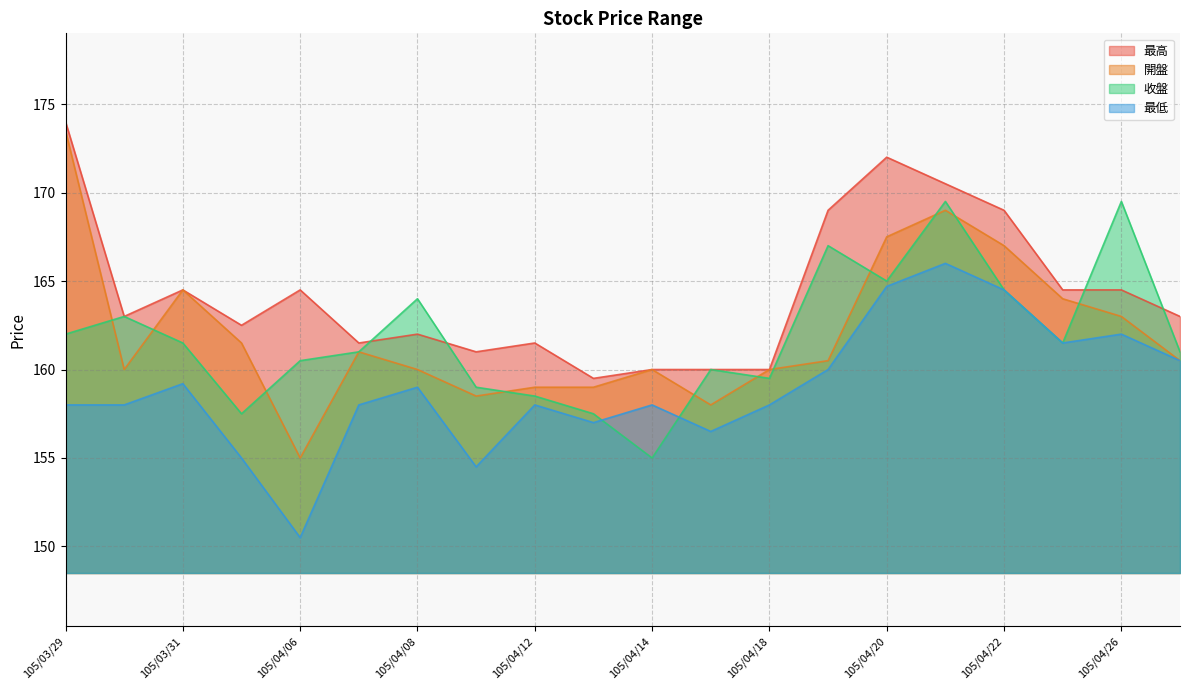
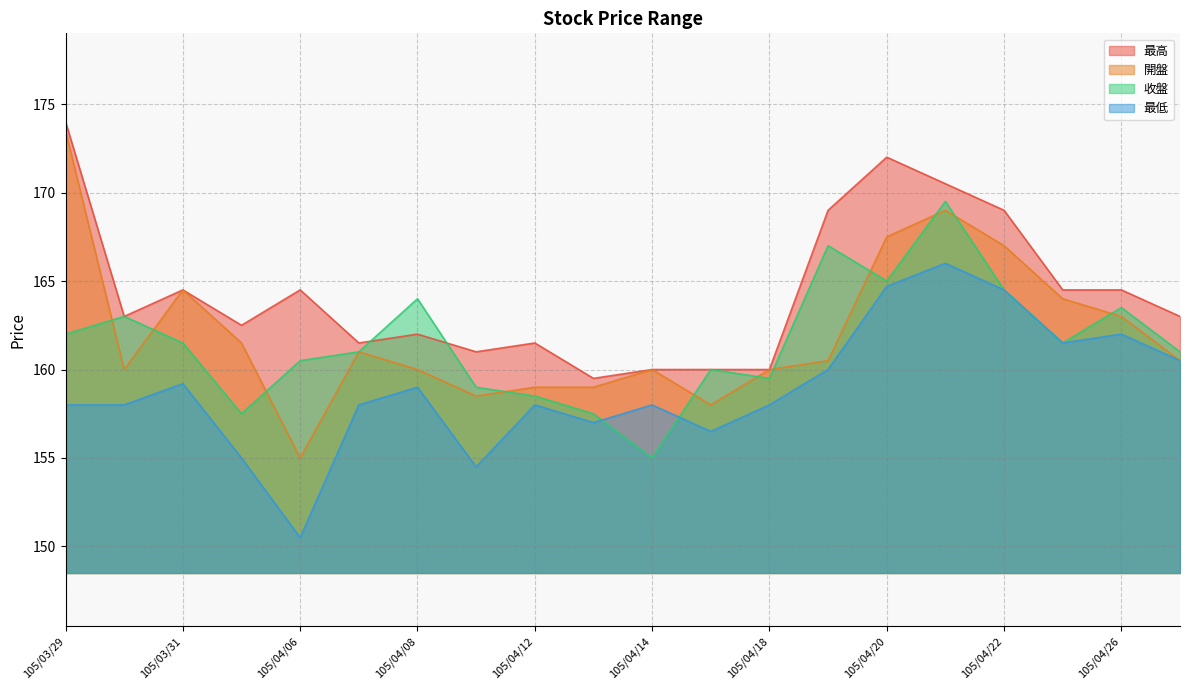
  {
    "收盤": {
      "105/03/29": 162.0,
      "105/03/31": 161.5,
      "105/04/06": 160.5,
      "105/04/08": 164.0,
      "105/04/12": 158.5,
      "105/04/14": 155.0,
      "105/04/18": 159.5,
      "105/04/20": 165.0,
-     "105/04/26": 169.5
+     "105/04/26": 163.5
    },
    "最低": {
      "105/03/29": 158.0,
      "105/03/31": 159.2,
      "105/04/06": 150.5,
      "105/04/08": 159.0,
      "105/04/12": 158.0,
      "105/04/14": 158.0,
      "105/04/18": 158.0,
      "105/04/20": 164.7,
      "105/04/26": 162.0
    }
  }
